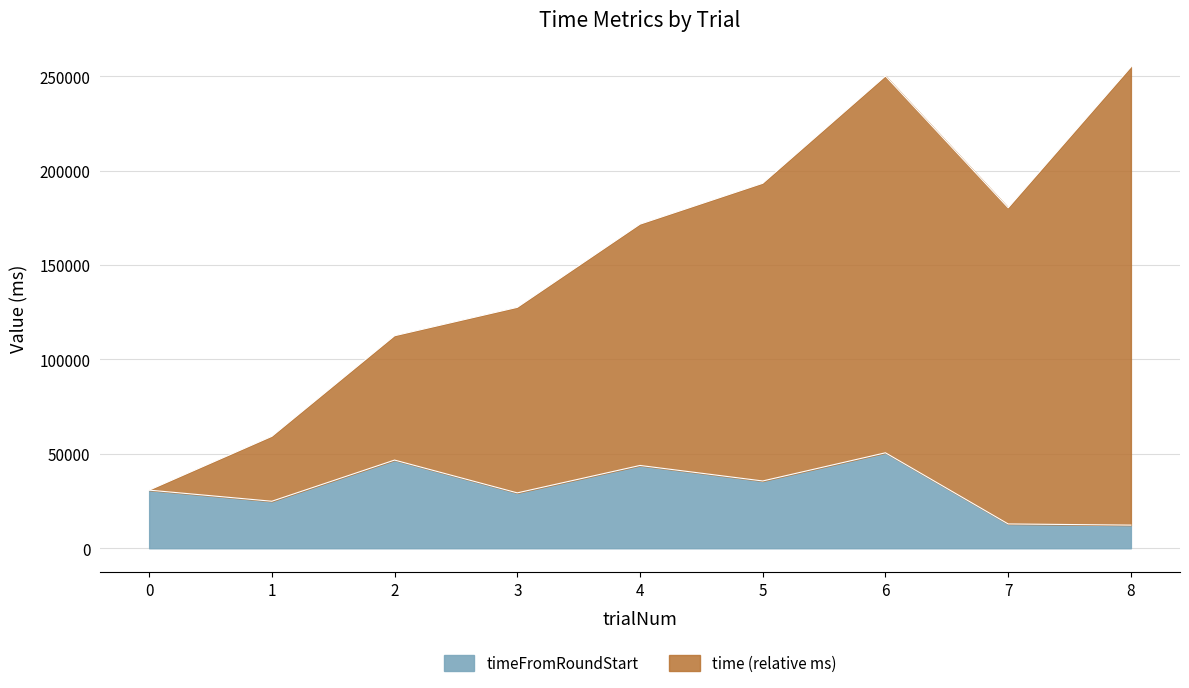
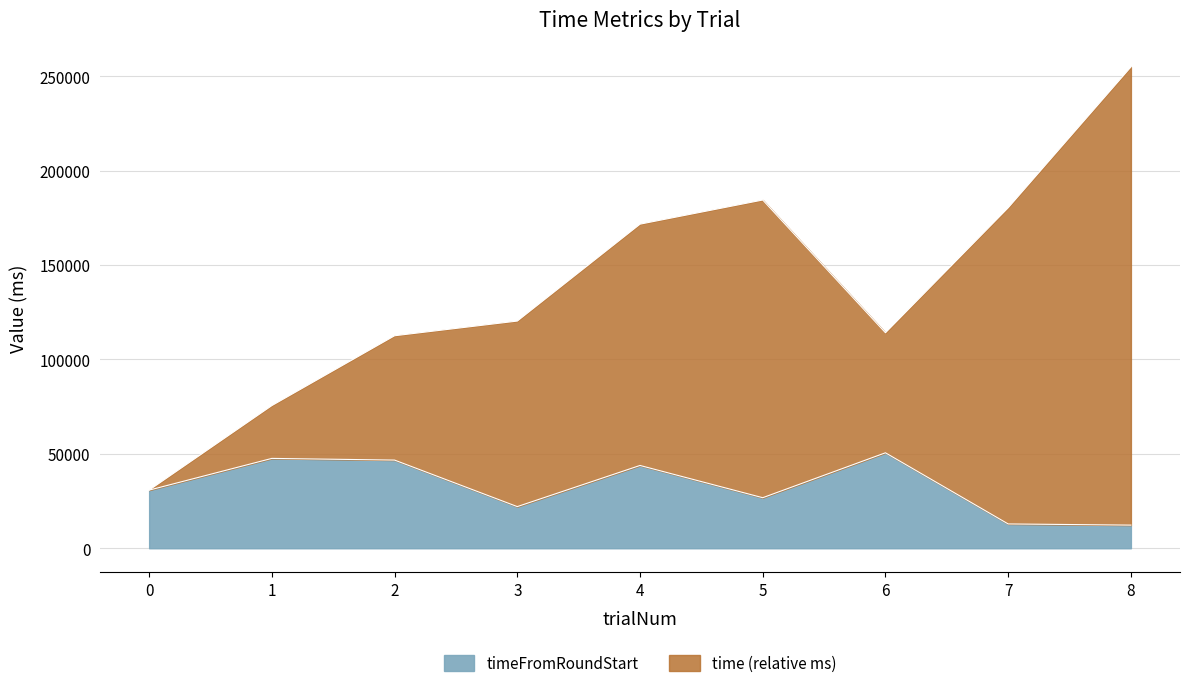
  {
    "timeFromRoundStart": {
-     "1": 25000,
+     "1": 48000,
      "2": 47000,
-     "3": 29000,
+     "3": 22000,
      "4": 44000,
-     "5": 36000,
+     "5": 27000,
      "6": 51000,
      "7": 13000,
      "8": 12000
    },
    "time (relative ms)": {
-     "1": 34000,
+     "1": 28000,
      "2": 66000,
      "3": 98000,
      "4": 128000,
      "5": 158000,
-     "6": 200000,
+     "6": 64000,
      "7": 167000,
      "8": 243000
    }
  }
